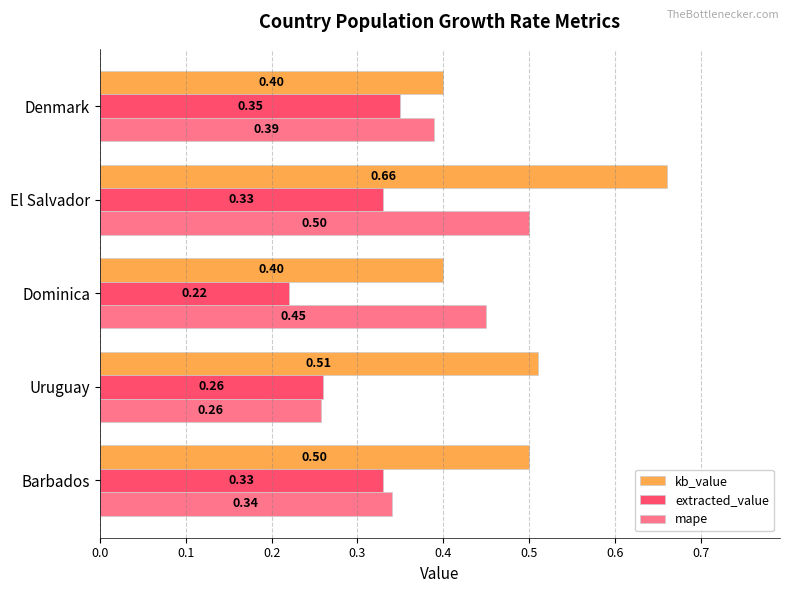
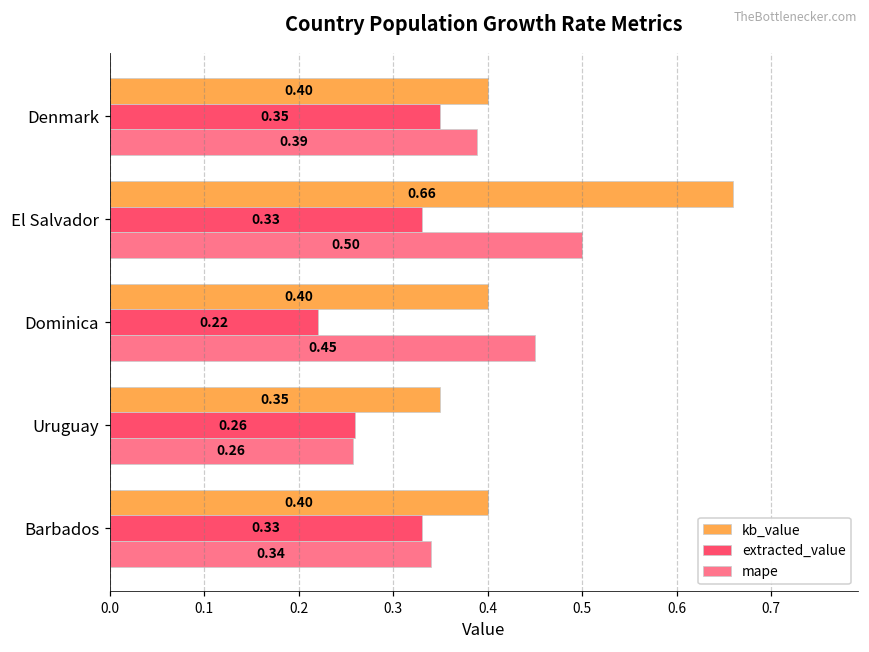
  {
    "kb_value": {
      "Denmark": 0.40,
      "El Salvador": 0.66,
      "Dominica": 0.40,
-     "Uruguay": 0.51,
-     "Barbados": 0.50
+     "Uruguay": 0.35,
+     "Barbados": 0.40
    }
  }
